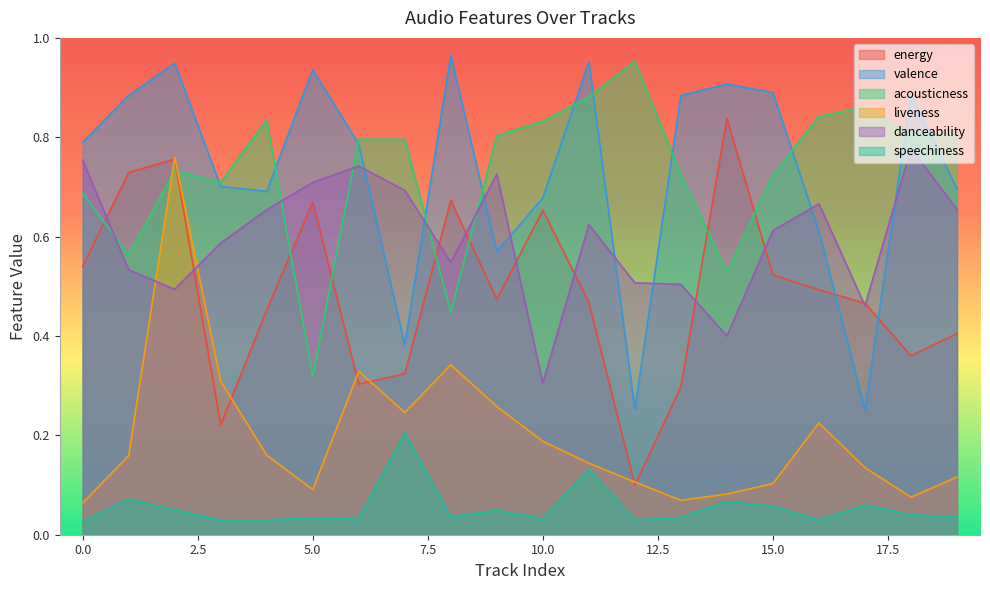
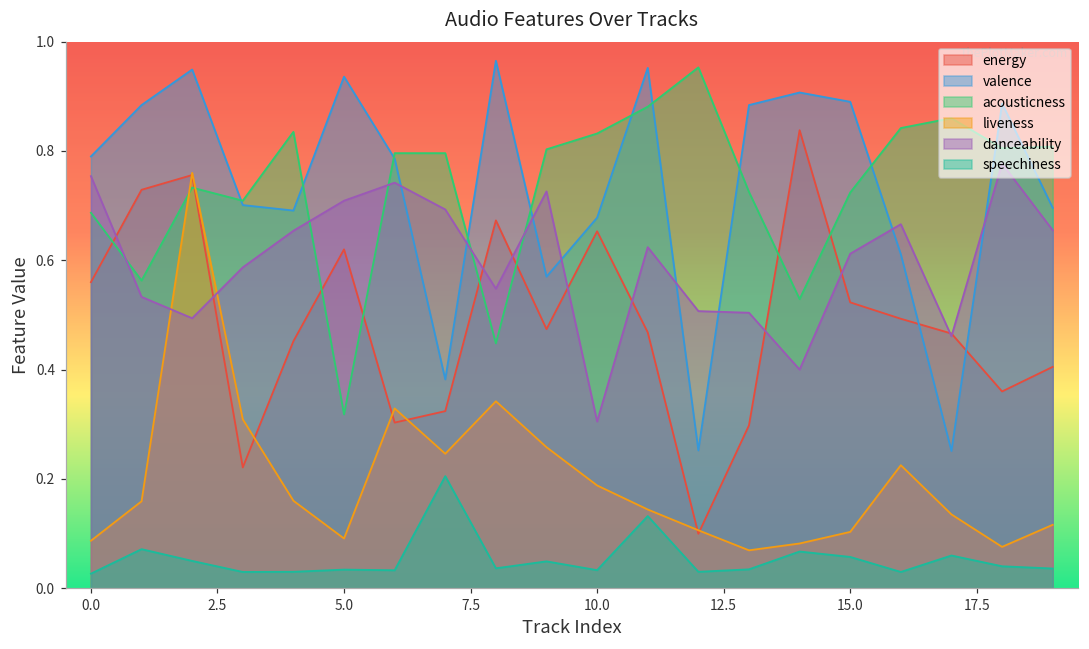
  {
    "energy": {
-     "0.0": 0.54,
-     "5.0": 0.67,
+     "0.0": 0.56,
+     "5.0": 0.62,
      "10.0": 0.65,
      "15.0": 0.52
    },
    "liveness": {
-     "0.0": 0.06,
+     "0.0": 0.09,
      "5.0": 0.09,
      "10.0": 0.19,
      "15.0": 0.10
    },
    "danceability": {
      "0.0": 0.75,
      "5.0": 0.71,
      "10.0": 0.31,
      "15.0": 0.61
    }
  }
